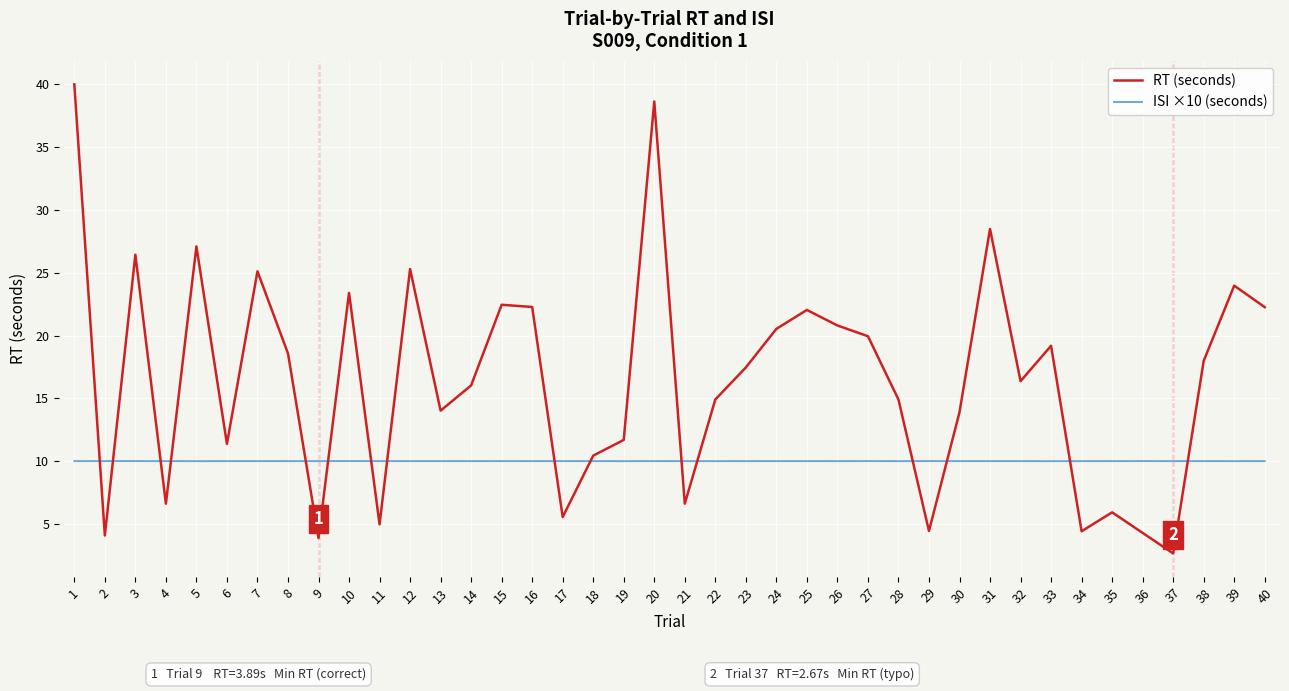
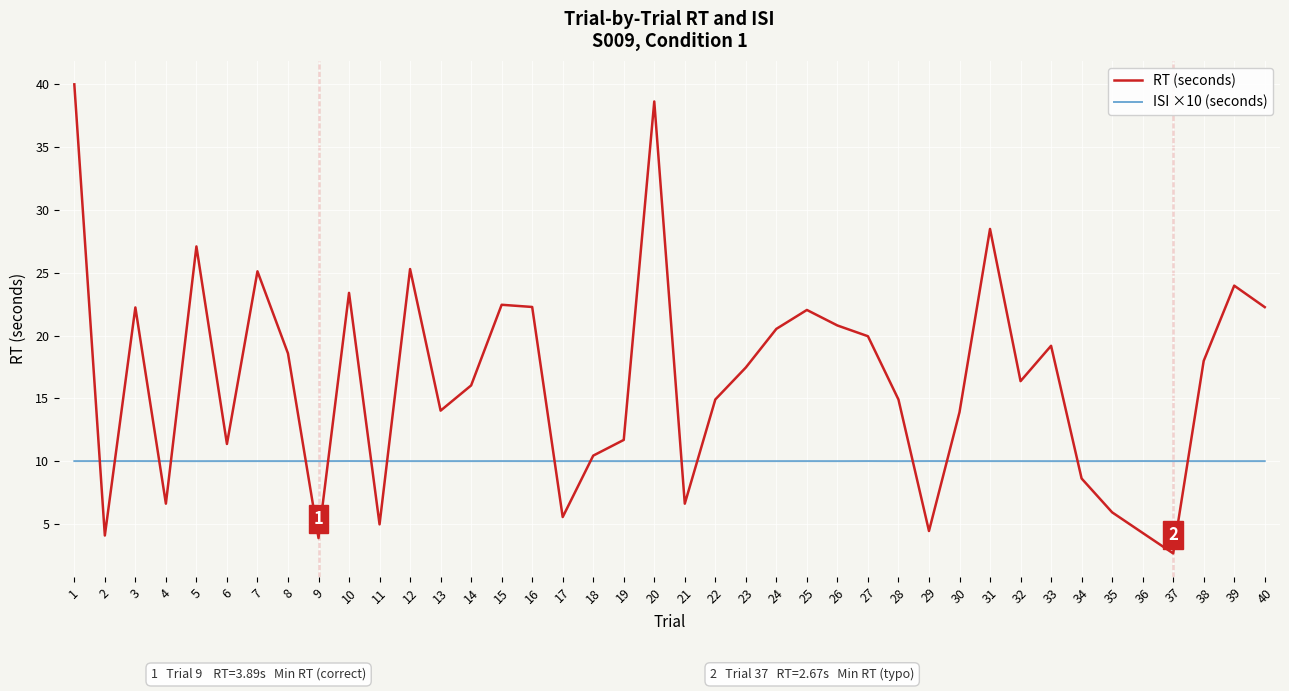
  {
    "RT (seconds)": {
      "1": 40.0,
      "2": 4.1,
-     "3": 26.4,
+     "3": 22.2,
      "4": 6.6,
      "5": 27.1,
      "6": 11.4,
      "7": 25.1,
      "8": 18.6,
      "10": 23.4,
      "11": 5.0,
      "12": 25.3,
      "13": 14.0,
      "14": 16.0,
      "15": 22.5,
      "16": 22.3,
      "17": 5.6,
      "18": 10.5,
      "19": 11.7,
      "20": 38.6,
      "21": 6.6,
      "22": 14.9,
      "23": 17.5,
      "24": 20.5,
      "25": 22.0,
      "26": 20.8,
      "27": 20.0,
      "28": 14.9,
      "29": 4.5,
      "30": 13.9,
      "31": 28.5,
      "32": 16.4,
      "33": 19.2,
-     "34": 4.4,
+     "34": 8.6,
      "35": 5.9,
      "36": 4.3,
      "38": 18.0,
      "39": 24.0,
      "40": 22.3
    },
    "ISI ×10 (seconds)": {
      "1": 10.0,
      "2": 10.0,
      "3": 10.0,
      "4": 10.0,
      "5": 10.0,
      "6": 10.0,
      "7": 10.0,
      "8": 10.0,
      "9": 10.0,
      "10": 10.0,
      "11": 10.0,
      "12": 10.0,
      "13": 10.0,
      "14": 10.0,
      "15": 10.0,
      "16": 10.0,
      "17": 10.0,
      "18": 10.0,
      "19": 10.0,
      "20": 10.0,
      "21": 10.0,
      "22": 10.0,
      "23": 10.0,
      "24": 10.0,
      "25": 10.0,
      "26": 10.0,
      "27": 10.0,
      "28": 10.0,
      "29": 10.0,
      "30": 10.0,
      "31": 10.0,
      "32": 10.0,
      "33": 10.0,
      "34": 10.0,
      "35": 10.0,
      "36": 10.0,
      "37": 10.0,
      "38": 10.0,
      "39": 10.0,
      "40": 10.0
    }
  }
